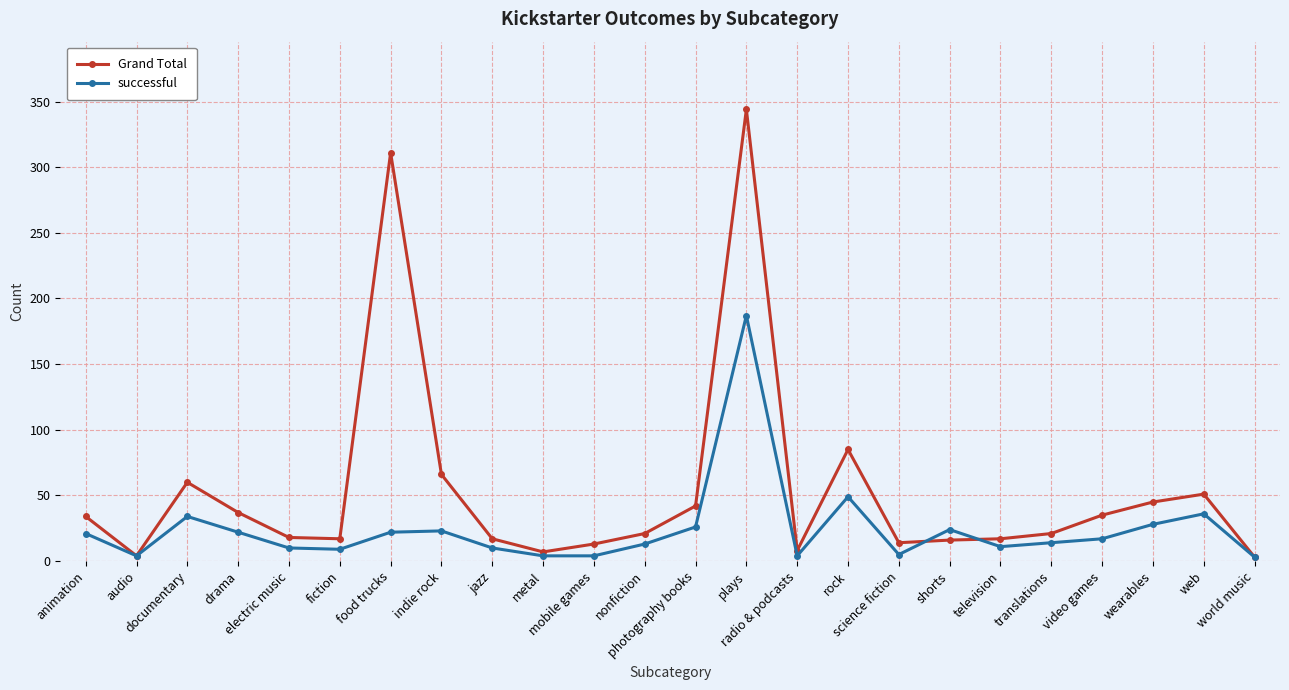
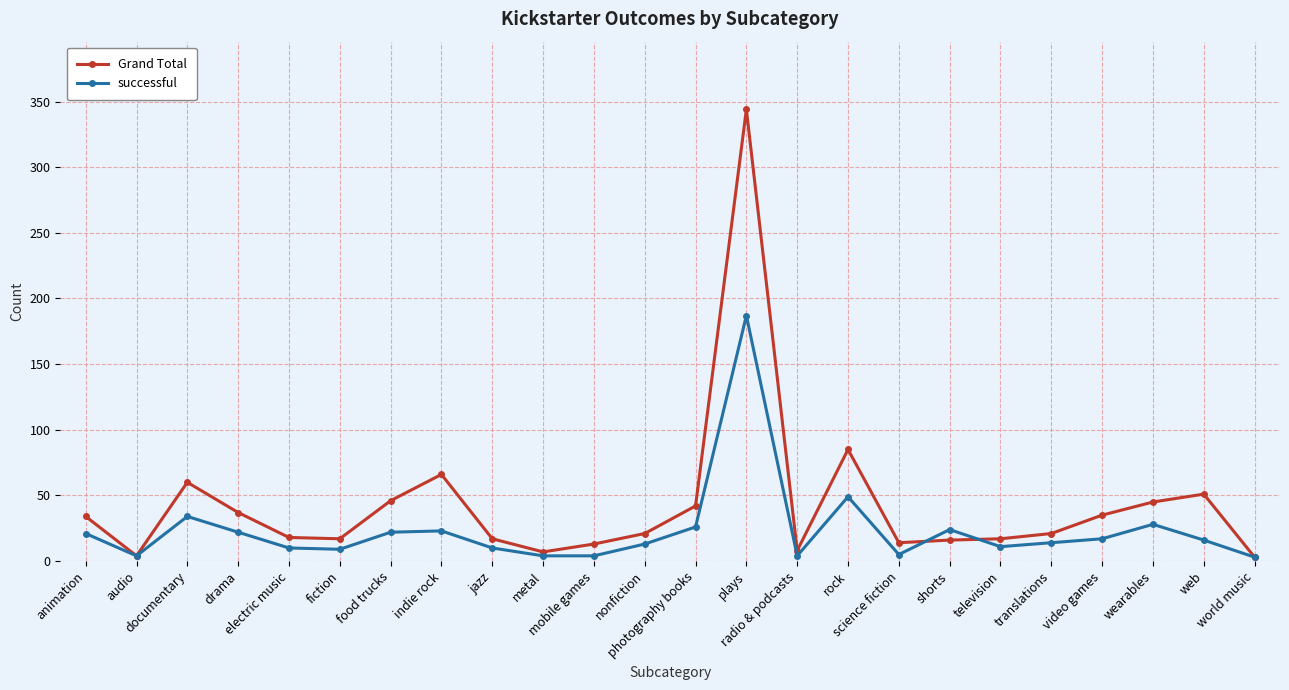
  {
    "Grand Total": {
      "animation": 34,
      "documentary": 60,
      "drama": 37,
      "electric music": 18,
      "fiction": 17,
-     "food trucks": 311,
+     "food trucks": 46,
      "indie rock": 66,
      "jazz": 17,
      "metal": 7,
      "mobile games": 13,
      "nonfiction": 21,
      "photography books": 42,
      "plays": 344,
      "radio & podcasts": 8,
      "rock": 85,
      "science fiction": 14,
      "shorts": 16,
      "television": 17,
      "translations": 21,
      "video games": 35,
      "wearables": 45,
      "web": 51
    },
    "successful": {
      "animation": 21,
      "documentary": 34,
      "drama": 22,
      "electric music": 10,
      "fiction": 9,
      "food trucks": 22,
      "indie rock": 23,
      "jazz": 10,
      "metal": 4,
      "mobile games": 4,
      "nonfiction": 13,
      "photography books": 26,
      "plays": 187,
      "radio & podcasts": 4,
      "rock": 49,
      "science fiction": 5,
      "shorts": 24,
      "television": 11,
      "translations": 14,
      "video games": 17,
      "wearables": 28,
-     "web": 36
+     "web": 16
    }
  }
